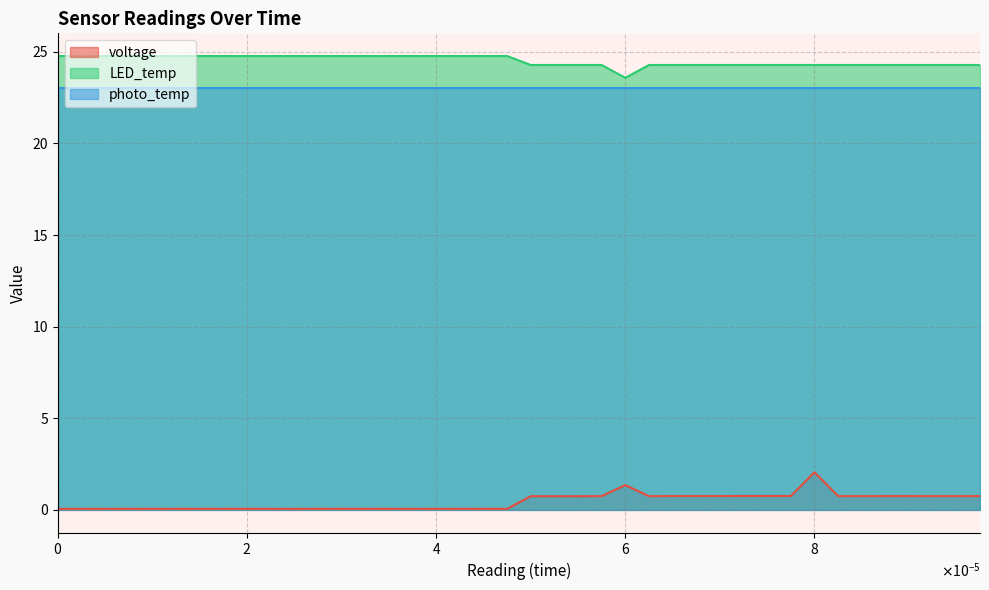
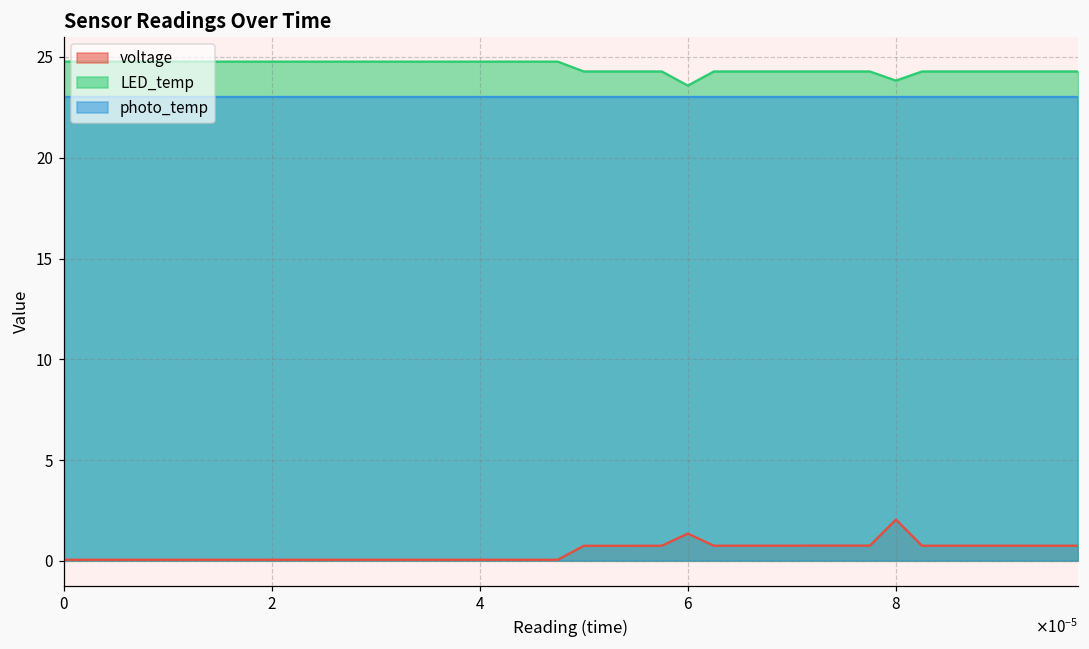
  {
    "voltage": {
      "0": 0.1,
      "2": 0.1,
      "4": 0.1,
      "6": 1.3,
      "8": 2.0
    },
    "LED_temp": {
      "0": 24.8,
      "2": 24.8,
      "4": 24.8,
      "6": 23.6,
-     "8": 24.3
+     "8": 23.8
    },
    "photo_temp": {
      "0": 23.0,
      "2": 23.0,
      "4": 23.0,
      "6": 23.0,
      "8": 23.0
    }
  }
